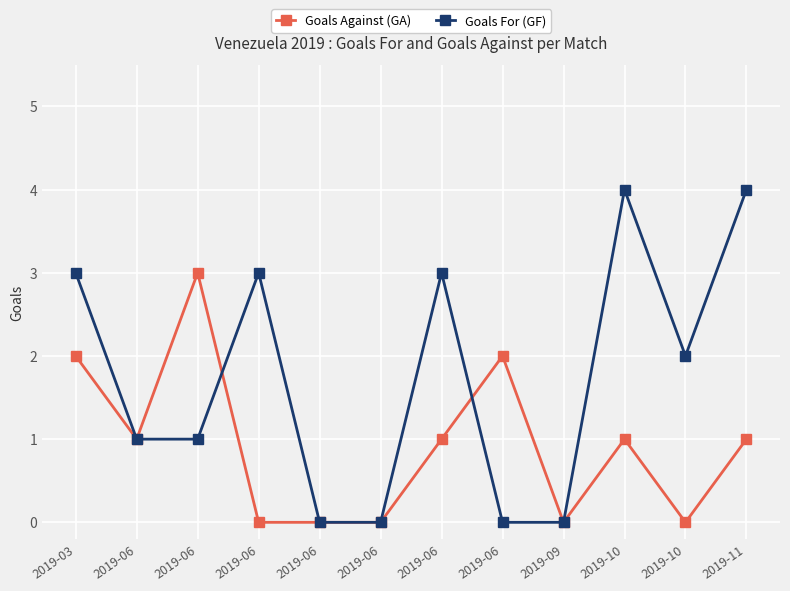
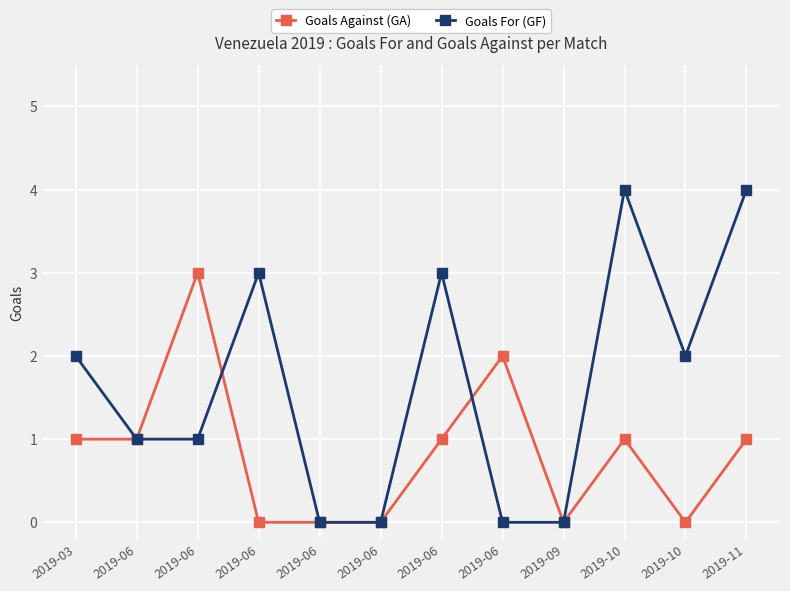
  {
    "Goals Against (GA)": {
-     "2019-03": 2,
+     "2019-03": 1,
      "2019-11": 1
    },
    "Goals For (GF)": {
-     "2019-03": 3,
+     "2019-03": 2,
      "2019-11": 4
    }
  }
